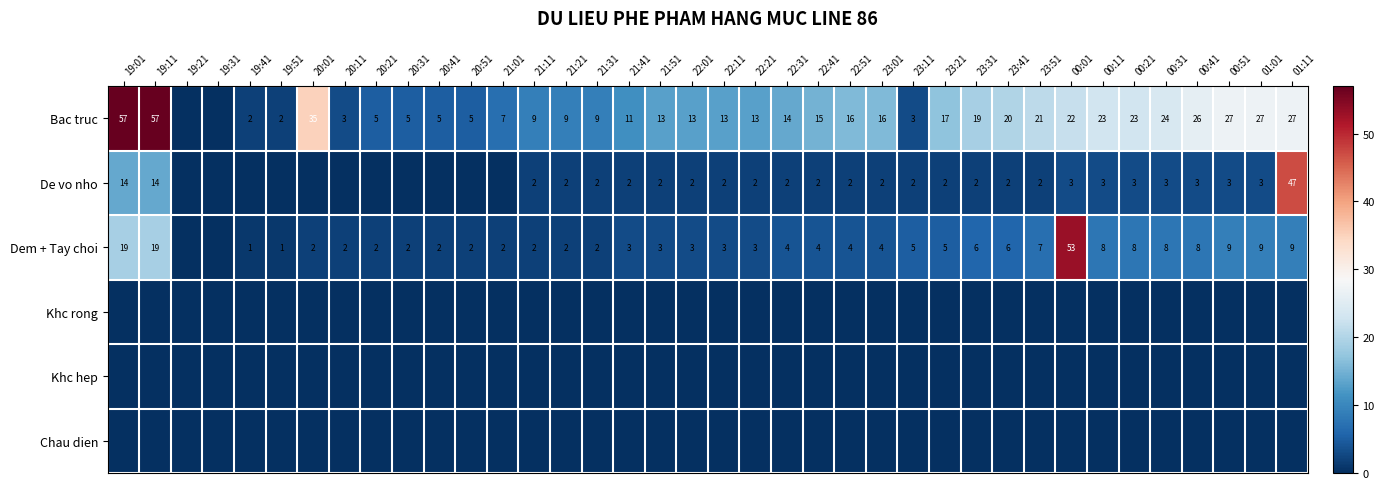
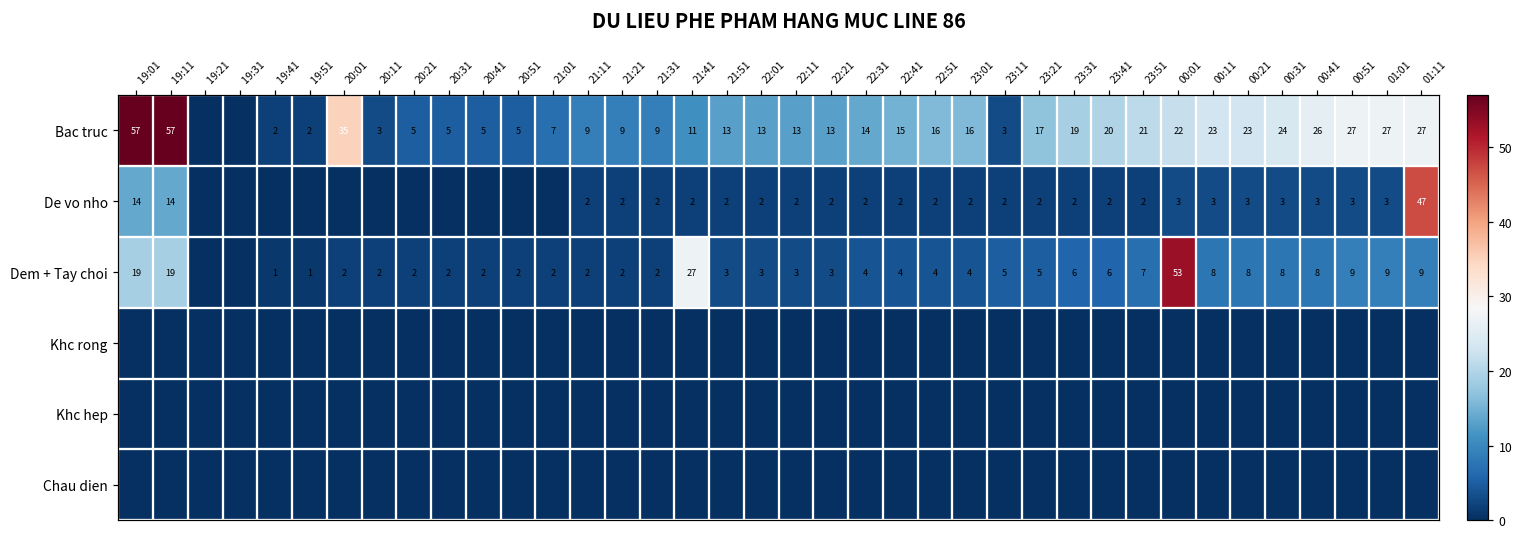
  {
    "Bac truc": {
      "19:01": 57,
      "19:11": 57,
      "19:41": 2,
      "19:51": 2,
      "20:01": 35,
      "20:11": 3,
      "20:21": 5,
      "20:31": 5,
      "20:41": 5,
      "20:51": 5,
      "21:01": 7,
      "21:11": 9,
      "21:21": 9,
      "21:31": 9,
      "21:41": 11,
      "21:51": 13,
      "22:01": 13,
      "22:11": 13,
      "22:21": 13,
      "22:31": 14,
      "22:41": 15,
      "22:51": 16,
      "23:01": 16,
      "23:11": 3,
      "23:21": 17,
      "23:31": 19,
      "23:41": 20,
      "23:51": 21,
      "00:01": 22,
      "00:11": 23,
      "00:21": 23,
      "00:31": 24,
      "00:41": 26,
      "00:51": 27,
      "01:01": 27,
      "01:11": 27
    },
    "De vo nho": {
      "19:01": 14,
      "19:11": 14,
      "21:11": 2,
      "21:21": 2,
      "21:31": 2,
      "21:41": 2,
      "21:51": 2,
      "22:01": 2,
      "22:11": 2,
      "22:21": 2,
      "22:31": 2,
      "22:41": 2,
      "22:51": 2,
      "23:01": 2,
      "23:11": 2,
      "23:21": 2,
      "23:31": 2,
      "23:41": 2,
      "23:51": 2,
      "00:01": 3,
      "00:11": 3,
      "00:21": 3,
      "00:31": 3,
      "00:41": 3,
      "00:51": 3,
      "01:01": 3,
      "01:11": 47
    },
    "Dem + Tay choi": {
      "19:01": 19,
      "19:11": 19,
      "19:41": 1,
      "19:51": 1,
      "20:01": 2,
      "20:11": 2,
      "20:21": 2,
      "20:31": 2,
      "20:41": 2,
      "20:51": 2,
      "21:01": 2,
      "21:11": 2,
      "21:21": 2,
      "21:31": 2,
-     "21:41": 3,
+     "21:41": 27,
      "21:51": 3,
      "22:01": 3,
      "22:11": 3,
      "22:21": 3,
      "22:31": 4,
      "22:41": 4,
      "22:51": 4,
      "23:01": 4,
      "23:11": 5,
      "23:21": 5,
      "23:31": 6,
      "23:41": 6,
      "23:51": 7,
      "00:01": 53,
      "00:11": 8,
      "00:21": 8,
      "00:31": 8,
      "00:41": 8,
      "00:51": 9,
      "01:01": 9,
      "01:11": 9
    }
  }
